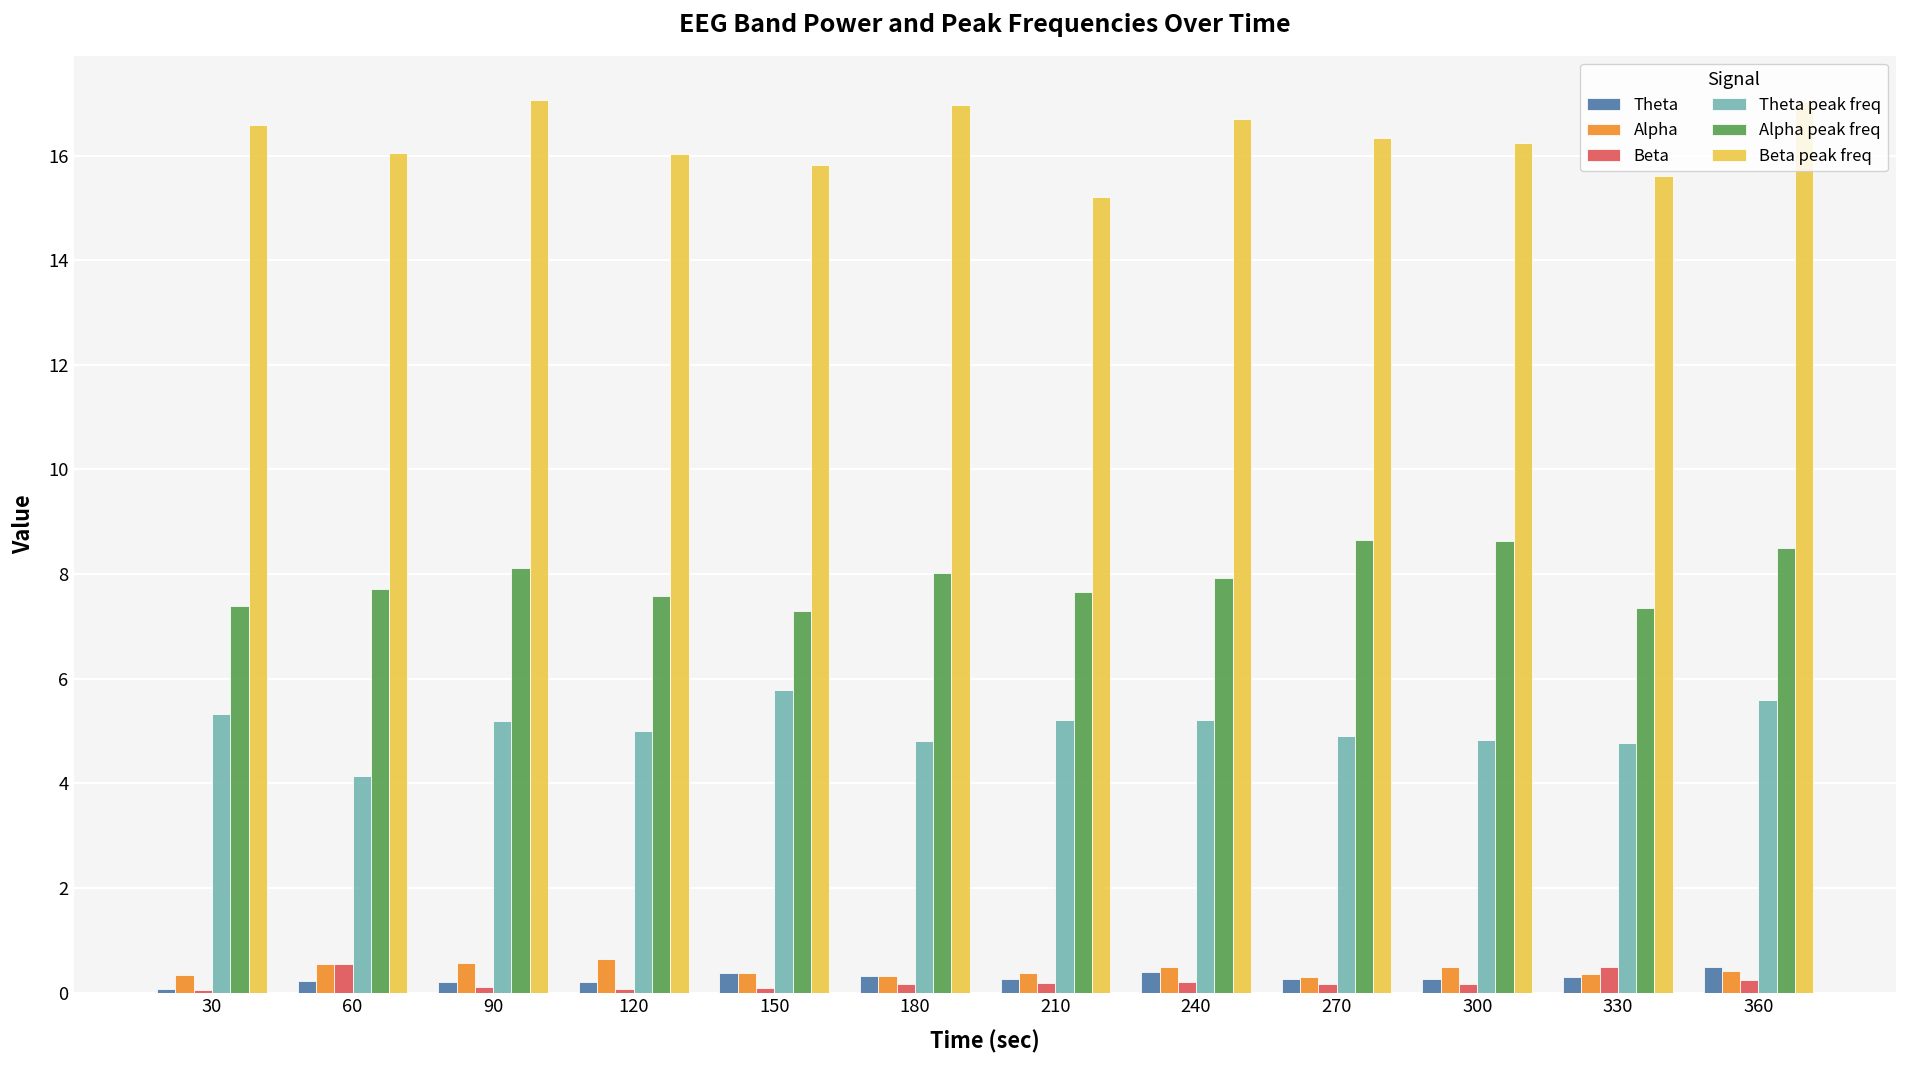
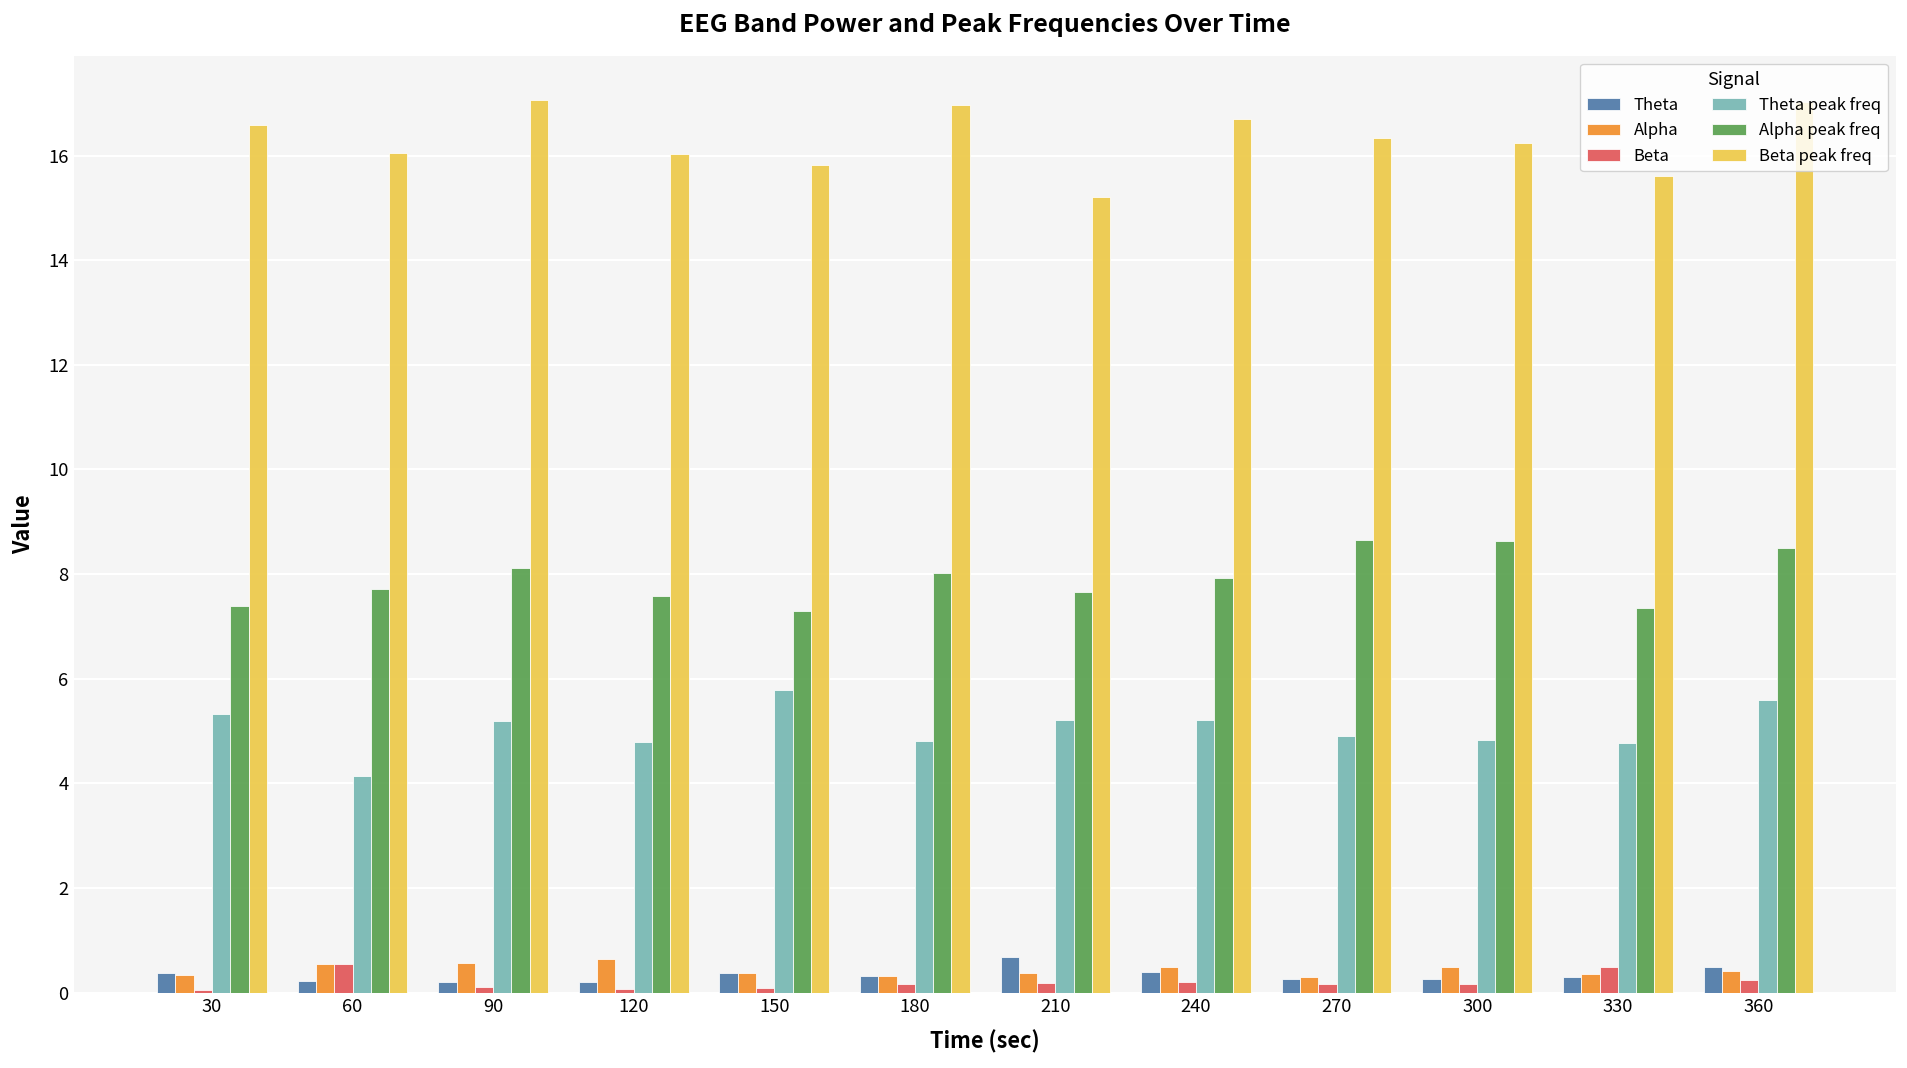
  {
    "Theta": {
-     "30": 0.1,
+     "30": 0.4,
      "60": 0.2,
      "90": 0.2,
      "120": 0.2,
      "150": 0.4,
      "180": 0.3,
-     "210": 0.3,
+     "210": 0.7,
      "240": 0.4,
      "270": 0.3,
      "300": 0.3,
      "330": 0.3,
      "360": 0.5
    },
    "Alpha": {
      "30": 0.3,
      "60": 0.6,
      "90": 0.6,
      "120": 0.6,
      "150": 0.4,
      "180": 0.3,
      "210": 0.4,
      "240": 0.5,
      "270": 0.3,
      "300": 0.5,
      "330": 0.4,
      "360": 0.4
    },
    "Beta": {
      "60": 0.5,
      "90": 0.1,
      "120": 0.1,
      "150": 0.1,
      "180": 0.2,
      "210": 0.2,
      "240": 0.2,
      "270": 0.2,
      "300": 0.2,
      "330": 0.5,
      "360": 0.2
    },
    "Theta peak freq": {
      "30": 5.3,
      "60": 4.1,
      "90": 5.2,
-     "120": 5.0,
+     "120": 4.8,
      "150": 5.8,
      "180": 4.8,
      "210": 5.2,
      "240": 5.2,
      "270": 4.9,
      "300": 4.8,
      "330": 4.8,
      "360": 5.6
    },
    "Alpha peak freq": {
      "30": 7.4,
      "60": 7.7,
      "90": 8.1,
      "120": 7.6,
      "150": 7.3,
      "180": 8.0,
      "210": 7.7,
      "240": 7.9,
      "270": 8.6,
      "300": 8.6,
      "330": 7.3,
      "360": 8.5
    },
    "Beta peak freq": {
      "30": 16.6,
      "60": 16.1,
      "90": 17.1,
      "120": 16.0,
      "150": 15.8,
      "180": 17.0,
      "210": 15.2,
      "240": 16.7,
      "270": 16.3,
      "300": 16.2,
      "330": 15.6
    }
  }
